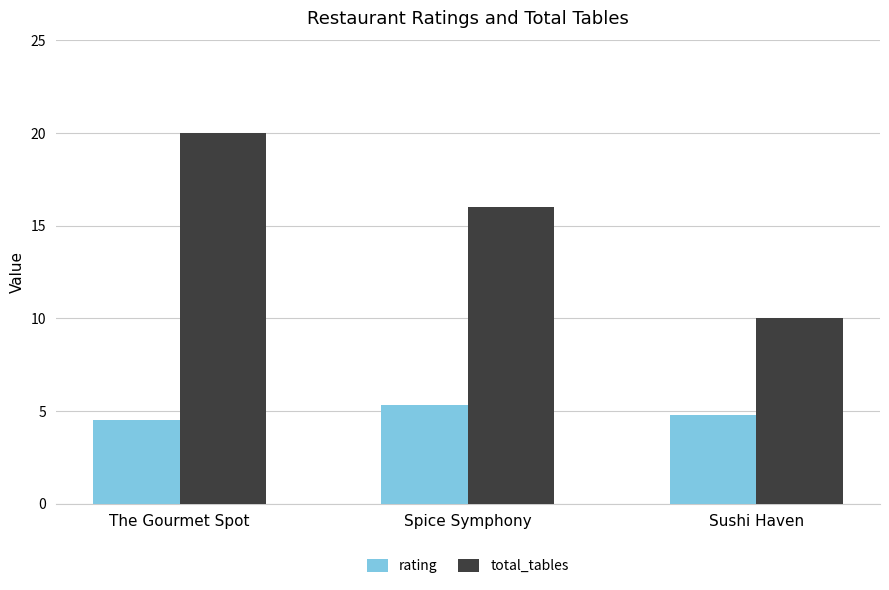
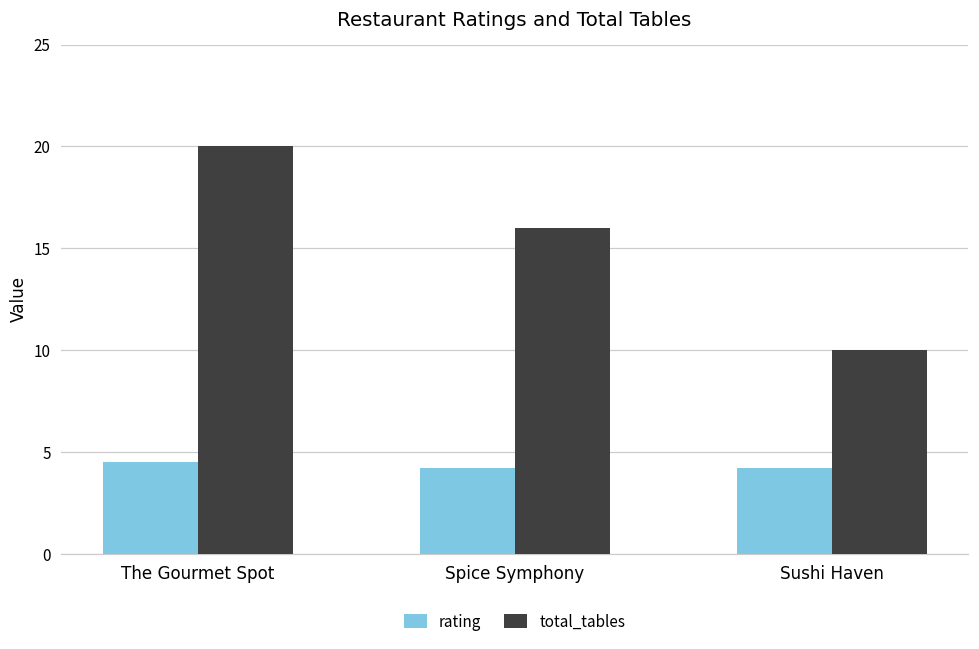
  {
    "rating": {
      "The Gourmet Spot": 4.5,
-     "Spice Symphony": 5.3,
-     "Sushi Haven": 4.8
+     "Spice Symphony": 4.2,
+     "Sushi Haven": 4.2
    },
    "total_tables": {
      "The Gourmet Spot": 20.0,
      "Spice Symphony": 16.0,
      "Sushi Haven": 10.0
    }
  }
